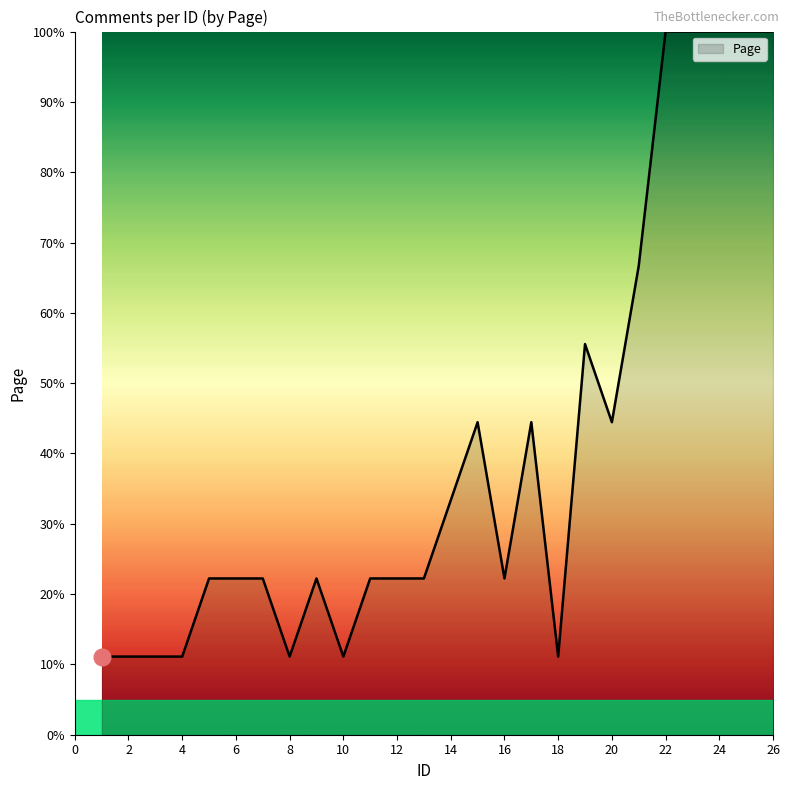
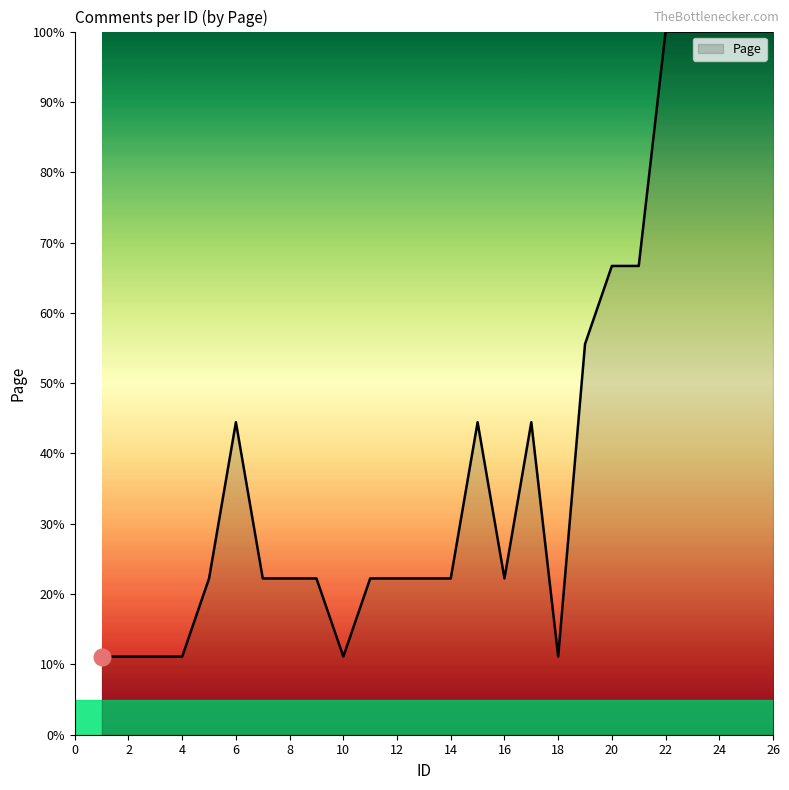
  {
    "Page": {
      "2": "11%",
      "4": "11%",
-     "6": "22%",
-     "8": "11%",
+     "6": "44%",
+     "8": "22%",
      "10": "11%",
      "12": "22%",
-     "14": "33%",
+     "14": "22%",
      "16": "22%",
      "18": "11%",
-     "20": "44%",
+     "20": "67%",
      "22": "100%",
      "24": "100%",
      "26": "100%"
    }
  }
